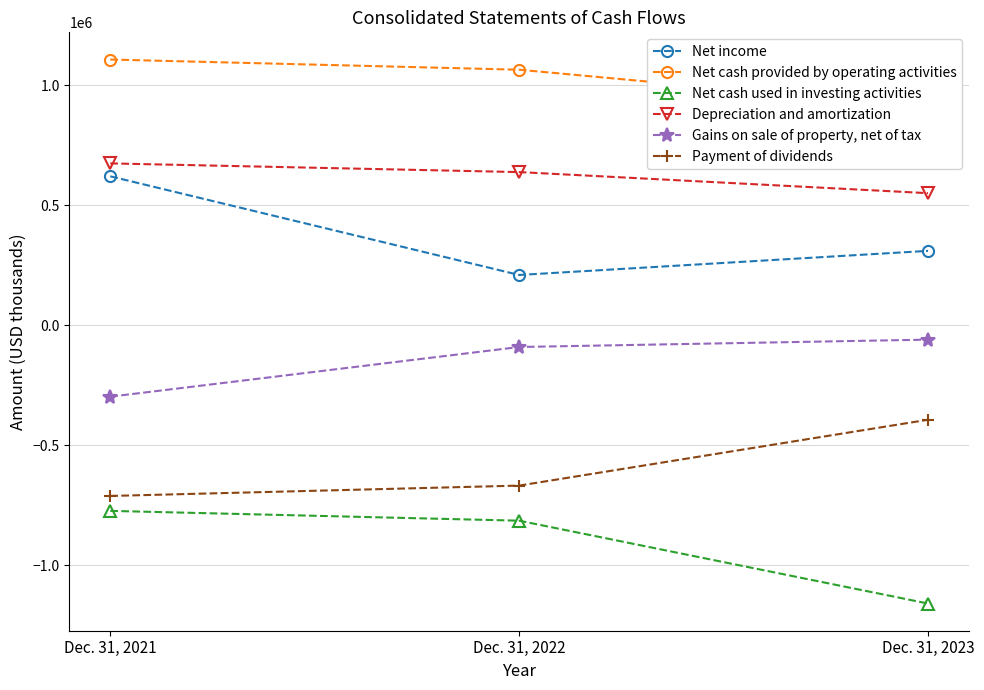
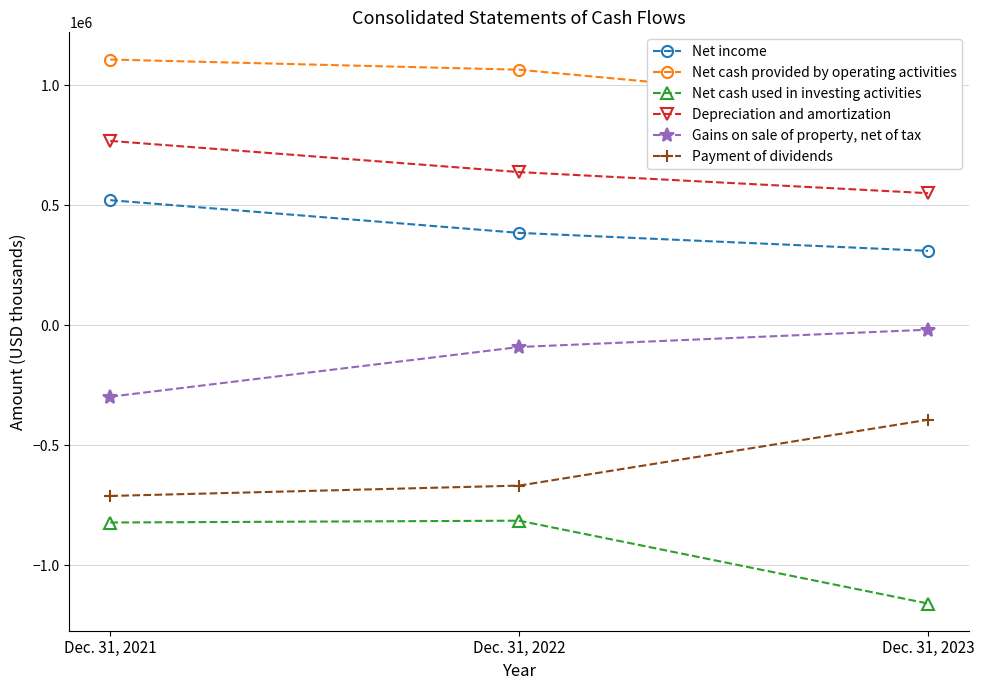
  {
    "Net income": {
-     "Dec. 31, 2021": 620000,
-     "Dec. 31, 2022": 210000,
+     "Dec. 31, 2021": 520000,
+     "Dec. 31, 2022": 380000,
      "Dec. 31, 2023": 310000
    },
    "Net cash provided by operating activities": {
      "Dec. 31, 2021": 1110000,
      "Dec. 31, 2022": 1060000
    },
    "Net cash used in investing activities": {
-     "Dec. 31, 2021": -770000,
+     "Dec. 31, 2021": -820000,
      "Dec. 31, 2022": -810000,
      "Dec. 31, 2023": -1160000
    },
    "Depreciation and amortization": {
-     "Dec. 31, 2021": 670000,
+     "Dec. 31, 2021": 770000,
      "Dec. 31, 2022": 640000,
      "Dec. 31, 2023": 550000
    },
    "Gains on sale of property, net of tax": {
      "Dec. 31, 2021": -300000,
      "Dec. 31, 2022": -90000,
-     "Dec. 31, 2023": -60000
+     "Dec. 31, 2023": -20000
    },
    "Payment of dividends": {
      "Dec. 31, 2021": -710000,
      "Dec. 31, 2022": -670000,
      "Dec. 31, 2023": -390000
    }
  }
